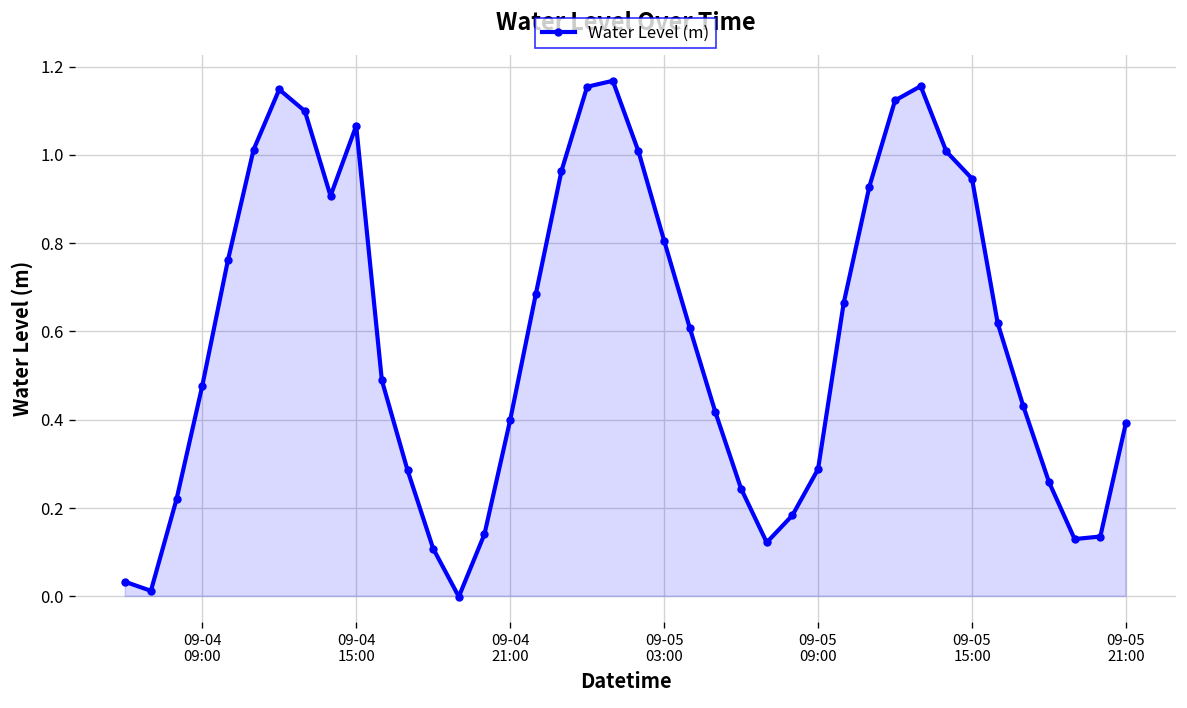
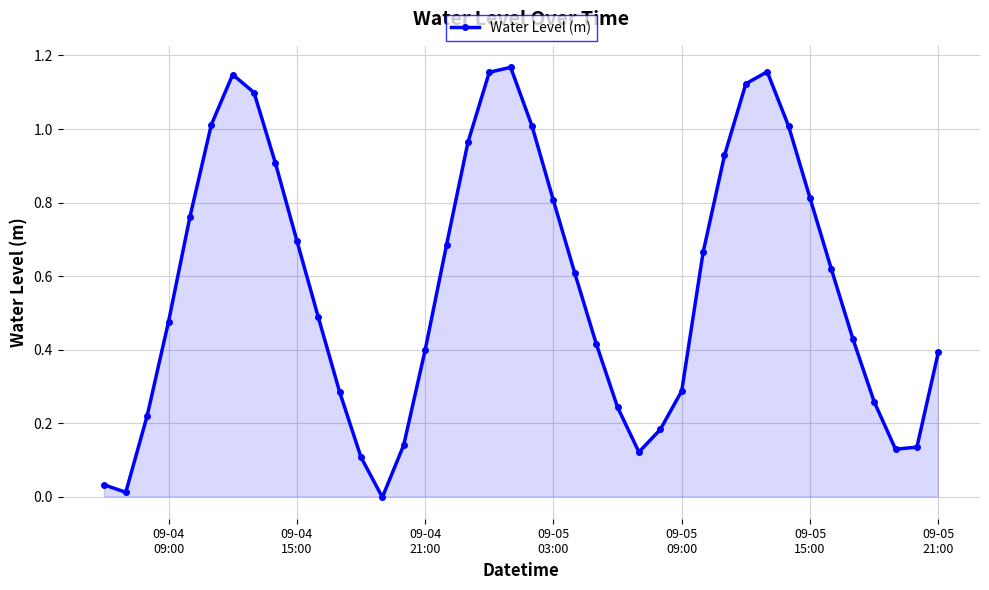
  {
    "09-04 09:00": 0.48,
-   "09-04 15:00": 1.07,
+   "09-04 15:00": 0.70,
    "09-04 21:00": 0.40,
    "09-05 03:00": 0.81,
    "09-05 09:00": 0.29,
-   "09-05 15:00": 0.95,
+   "09-05 15:00": 0.81,
    "09-05 21:00": 0.39
  }
